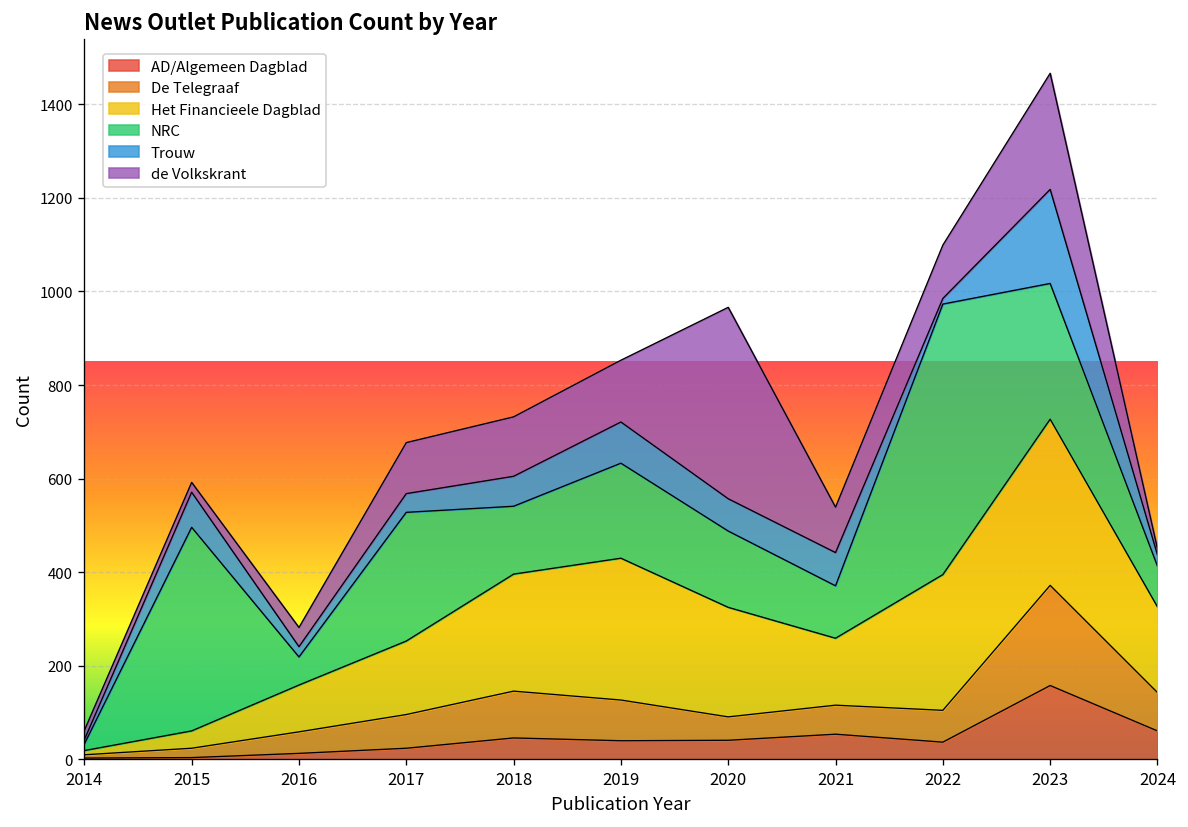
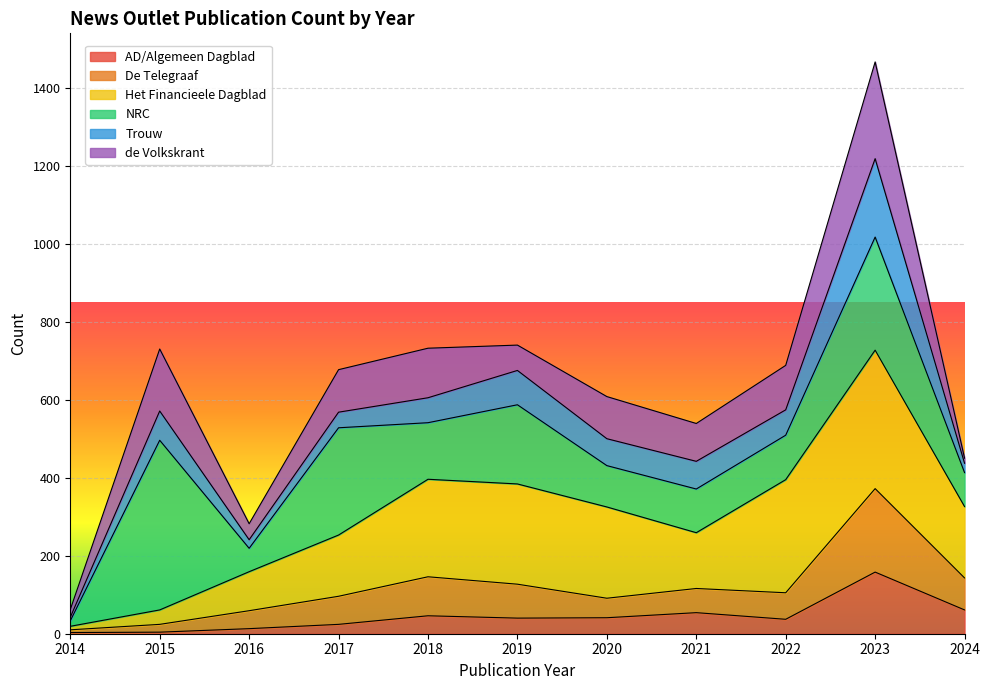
  {
    "Het Financieele Dagblad": {
      "2014": 10,
      "2015": 40,
      "2016": 100,
      "2017": 160,
      "2018": 250,
-     "2019": 300,
+     "2019": 260,
      "2020": 230,
      "2021": 140,
      "2022": 290,
      "2023": 360,
      "2024": 180
    },
    "NRC": {
      "2014": 10,
      "2015": 440,
      "2016": 60,
      "2017": 280,
      "2018": 150,
      "2019": 200,
-     "2020": 160,
+     "2020": 110,
      "2021": 110,
-     "2022": 580,
+     "2022": 110,
      "2023": 290,
      "2024": 90
    },
    "Trouw": {
      "2014": 10,
      "2015": 80,
      "2016": 20,
      "2017": 40,
      "2018": 60,
      "2019": 90,
      "2020": 70,
      "2021": 70,
-     "2022": 10,
+     "2022": 70,
      "2023": 200,
      "2024": 20
    },
    "de Volkskrant": {
      "2014": 20,
-     "2015": 20,
+     "2015": 160,
      "2016": 40,
      "2017": 110,
      "2018": 130,
-     "2019": 130,
-     "2020": 410,
+     "2019": 70,
+     "2020": 110,
      "2021": 100,
      "2022": 110,
      "2023": 250,
      "2024": 10
    }
  }
